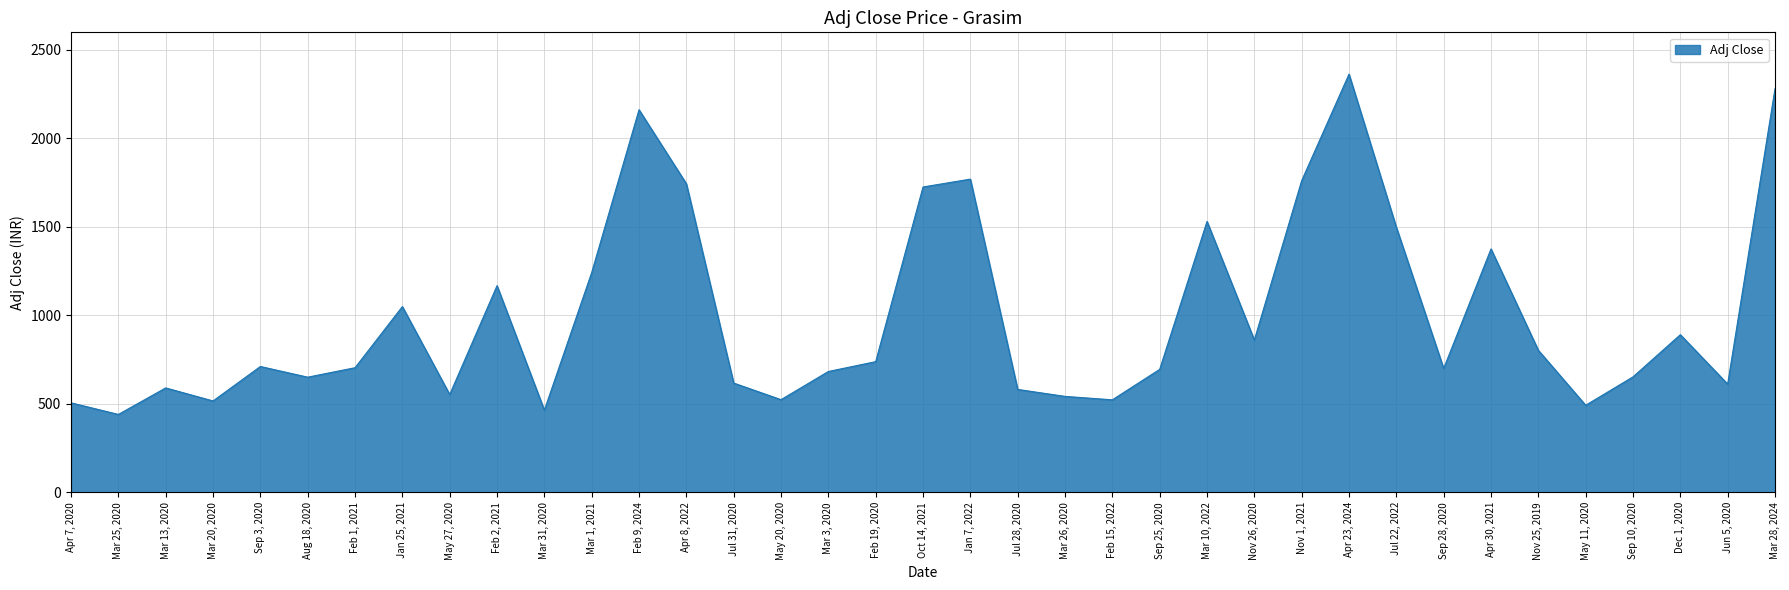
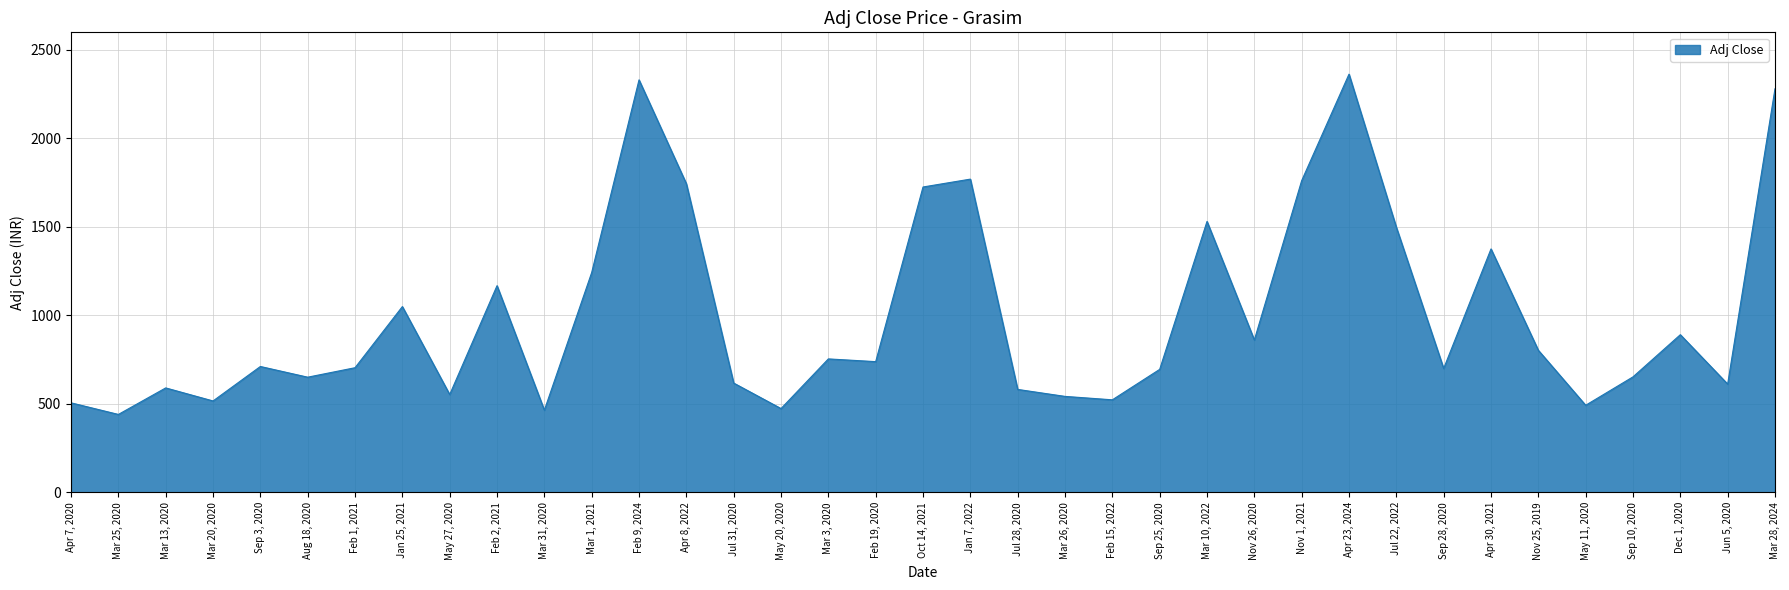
  {
    "Apr 7, 2020": 510,
    "Mar 25, 2020": 440,
    "Mar 13, 2020": 590,
    "Mar 20, 2020": 520,
    "Sep 3, 2020": 710,
    "Aug 18, 2020": 650,
    "Feb 1, 2021": 700,
    "Jan 25, 2021": 1050,
    "May 27, 2020": 550,
    "Feb 2, 2021": 1170,
    "Mar 31, 2020": 460,
    "Mar 1, 2021": 1240,
-   "Feb 9, 2024": 2160,
+   "Feb 9, 2024": 2330,
    "Apr 8, 2022": 1740,
    "Jul 31, 2020": 620,
-   "May 20, 2020": 520,
-   "Mar 3, 2020": 680,
+   "May 20, 2020": 470,
+   "Mar 3, 2020": 750,
    "Feb 19, 2020": 740,
    "Oct 14, 2021": 1720,
    "Jan 7, 2022": 1770,
    "Jul 28, 2020": 580,
    "Mar 26, 2020": 540,
    "Feb 15, 2022": 520,
    "Sep 25, 2020": 690,
    "Mar 10, 2022": 1530,
    "Nov 26, 2020": 860,
    "Nov 1, 2021": 1760,
    "Apr 23, 2024": 2360,
    "Jul 22, 2022": 1500,
    "Sep 28, 2020": 700,
    "Apr 30, 2021": 1370,
    "Nov 25, 2019": 800,
    "May 11, 2020": 490,
    "Sep 10, 2020": 650,
    "Dec 1, 2020": 890,
    "Jun 5, 2020": 610,
    "Mar 28, 2024": 2280
  }
